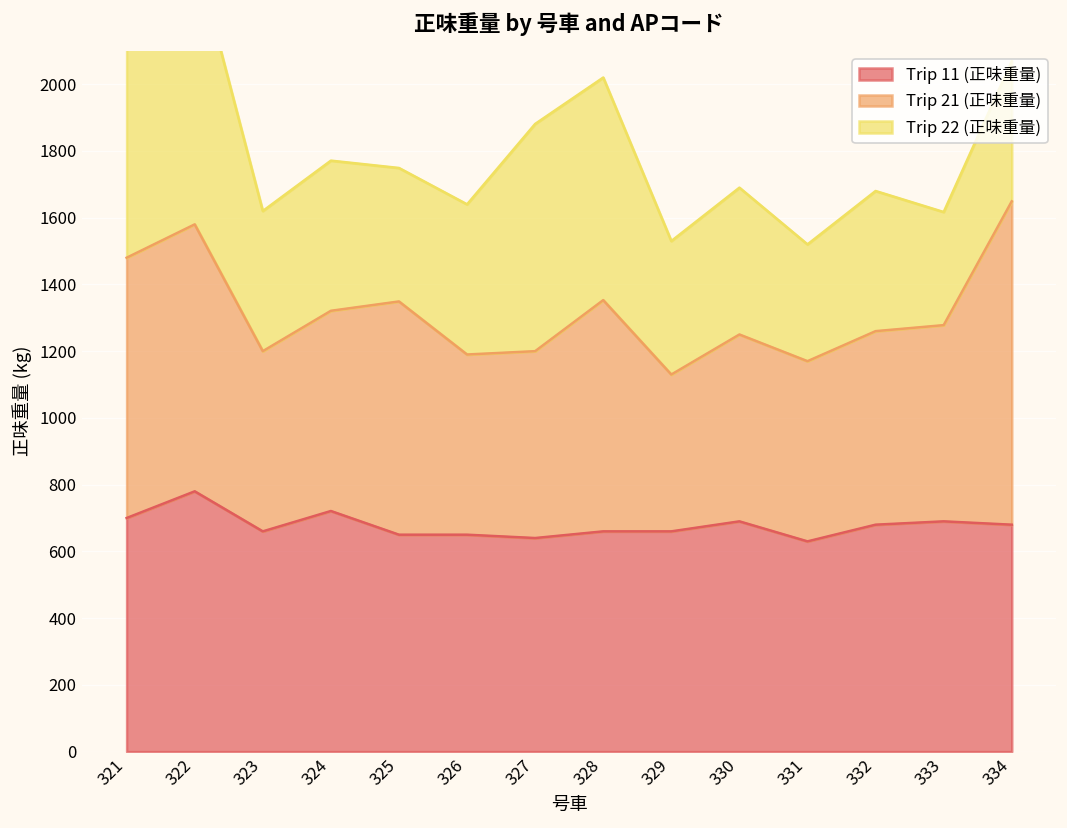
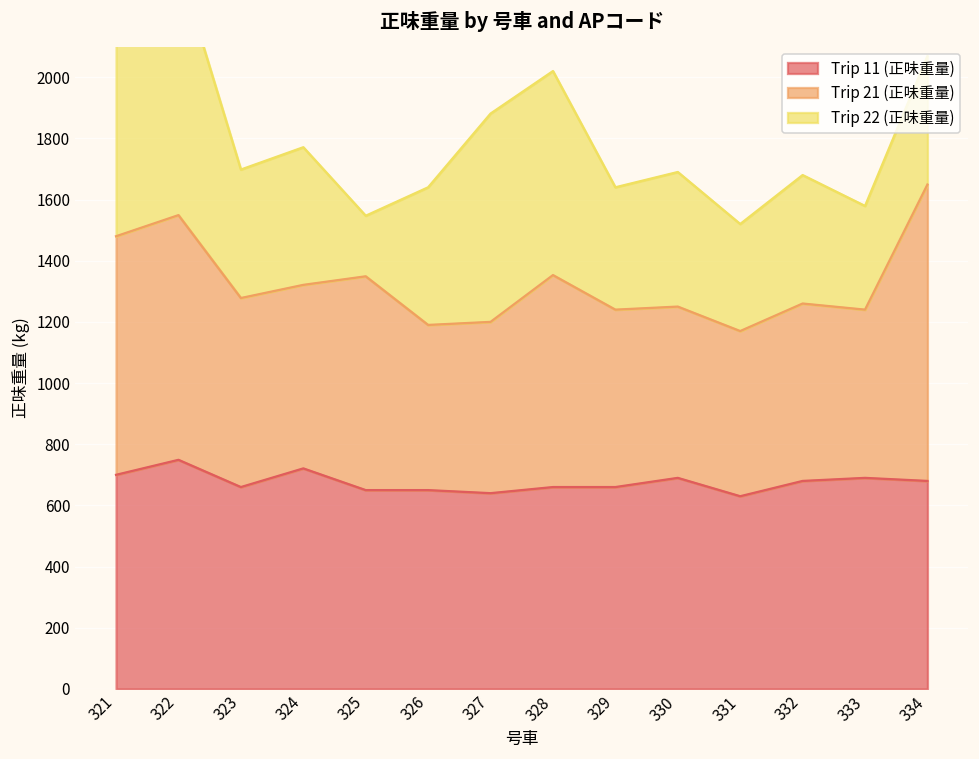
  {
    "Trip 11 (正味重量)": {
      "321": 700,
-     "322": 780,
+     "322": 750,
      "323": 660,
      "324": 720,
      "325": 650,
      "326": 650,
      "327": 640,
      "328": 660,
      "329": 660,
      "330": 690,
      "331": 630,
      "332": 680,
      "333": 690,
      "334": 680
    },
    "Trip 21 (正味重量)": {
      "321": 780,
      "322": 800,
-     "323": 540,
+     "323": 620,
      "324": 600,
      "325": 700,
      "326": 540,
      "327": 560,
      "328": 690,
-     "329": 470,
+     "329": 580,
      "330": 560,
      "331": 540,
      "332": 580,
-     "333": 590,
+     "333": 550,
      "334": 970
    },
    "Trip 22 (正味重量)": {
      "323": 420,
      "324": 450,
-     "325": 400,
+     "325": 200,
      "326": 450,
      "327": 680,
      "328": 670,
      "329": 400,
      "330": 440,
      "331": 350,
      "332": 420,
      "333": 340
    }
  }
